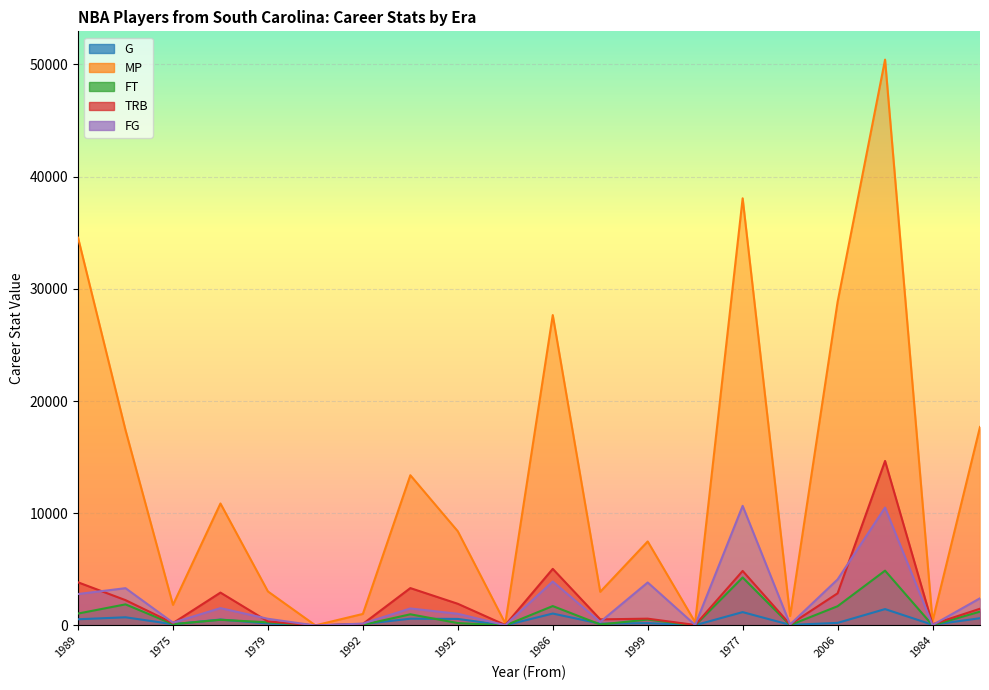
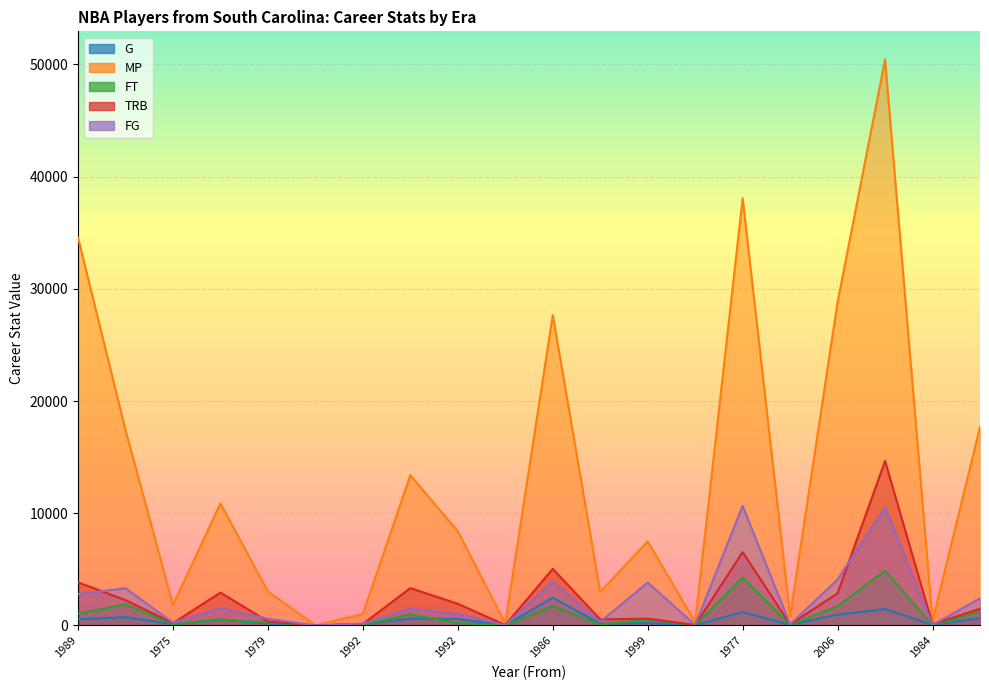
  {
    "G": {
      "1989": 600,
-     "1986": 1100,
+     "1986": 2500,
      "1999": 200,
      "1977": 1200,
-     "2006": 200
+     "2006": 1000
    },
    "MP": {
      "1989": 34600,
      "1979": 3000,
      "1986": 27700,
      "1999": 7500,
      "1977": 38100,
      "2006": 28800,
      "1984": 400
    },
    "FT": {
      "1989": 1100,
      "1986": 1700,
      "1977": 4300,
      "2006": 1700
    },
    "TRB": {
      "1989": 3800,
      "1986": 5000,
-     "1977": 4900,
+     "1977": 6500,
      "2006": 2900
    },
    "FG": {
      "1989": 2800,
      "1979": 600,
      "1986": 3900,
      "1999": 3800,
      "1977": 10700,
      "2006": 4100
    }
  }
